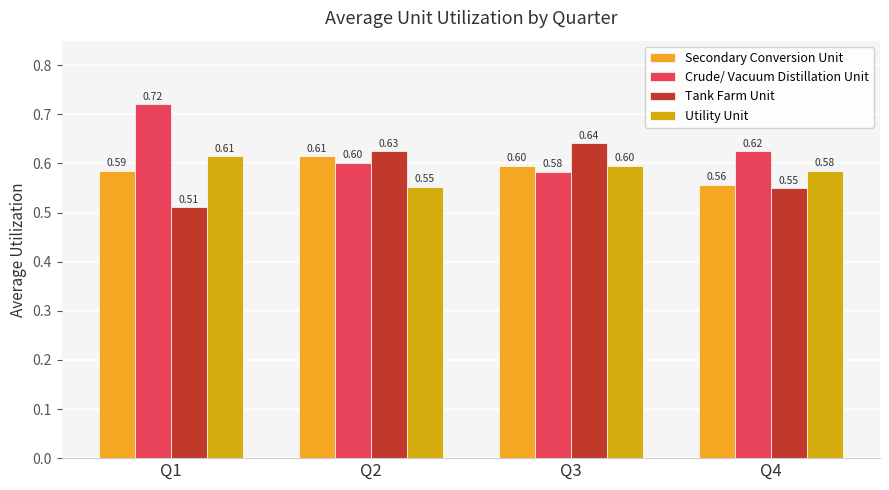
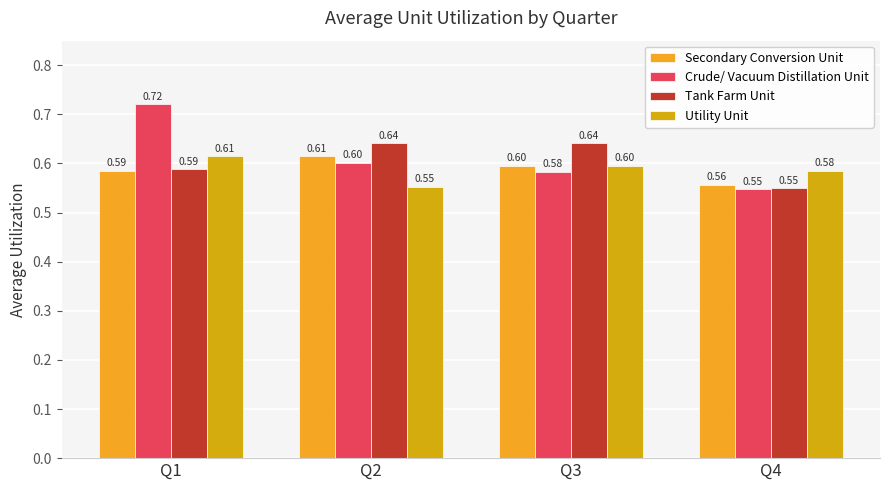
  {
    "Crude/ Vacuum Distillation Unit": {
      "Q1": 0.72,
      "Q2": 0.60,
      "Q3": 0.58,
-     "Q4": 0.62
+     "Q4": 0.55
    },
    "Tank Farm Unit": {
-     "Q1": 0.51,
-     "Q2": 0.63,
+     "Q1": 0.59,
+     "Q2": 0.64,
      "Q3": 0.64,
      "Q4": 0.55
    }
  }
